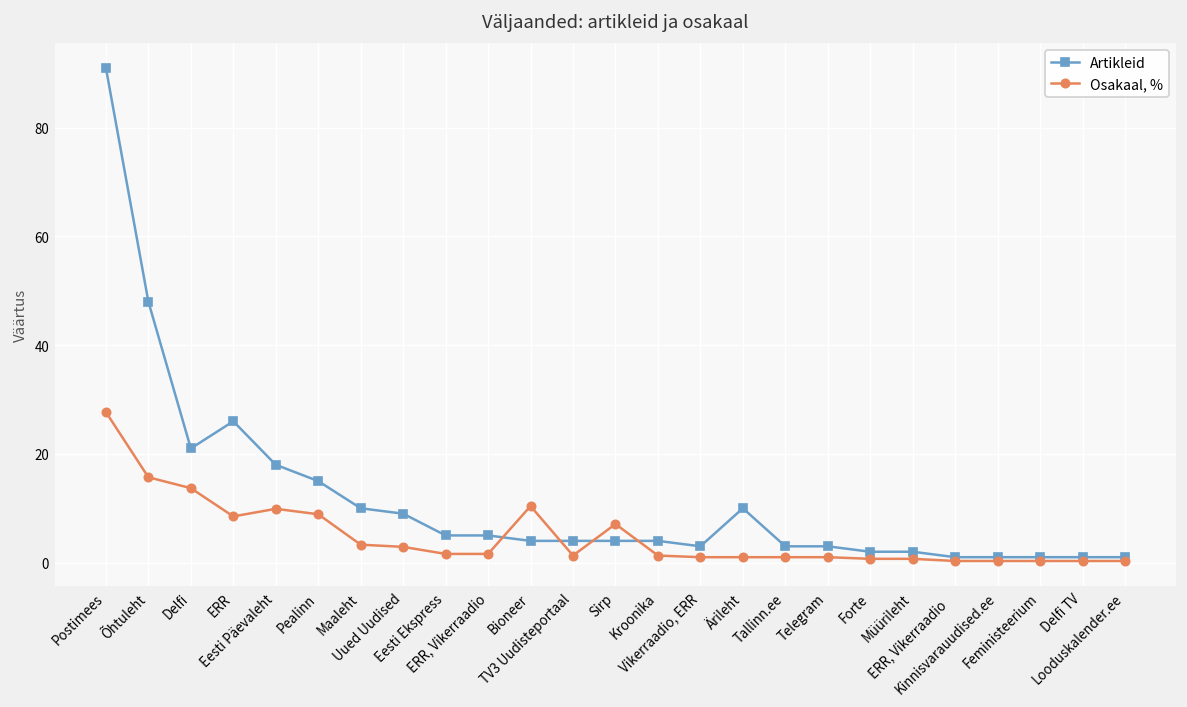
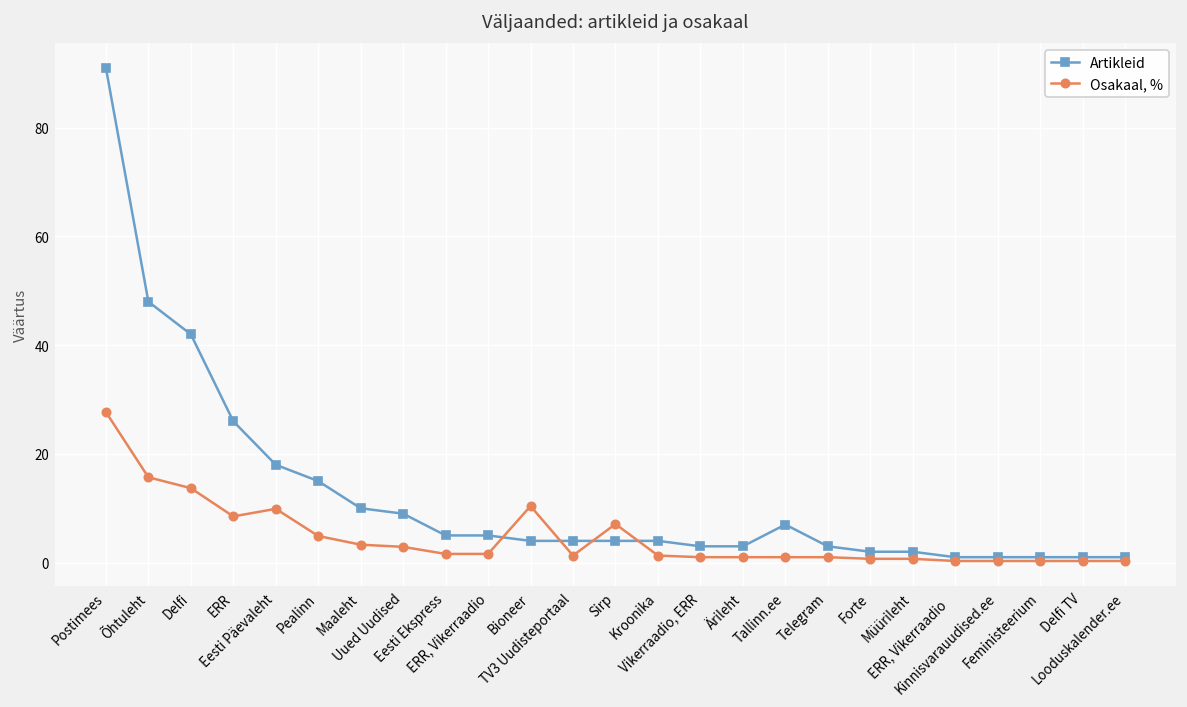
  {
    "Artikleid": {
      "Postimees": 91,
      "Õhtuleht": 48,
-     "Delfi": 21,
+     "Delfi": 42,
      "ERR": 26,
      "Eesti Päevaleht": 18,
      "Pealinn": 15,
      "Maaleht": 10,
      "Uued Uudised": 9,
      "Eesti Ekspress": 5,
      "Bioneer": 4,
      "TV3 Uudisteportaal": 4,
      "Sirp": 4,
      "Kroonika": 4,
      "Vikerraadio, ERR": 3,
-     "Ärileht": 10,
-     "Tallinn.ee": 3,
+     "Ärileht": 3,
+     "Tallinn.ee": 7,
      "Telegram": 3,
      "Forte": 2,
      "Müürileht": 2,
      "Kinnisvarauudised.ee": 1,
      "Feministeerium": 1,
      "Delfi TV": 1,
      "Looduskalender.ee": 1
    },
    "Osakaal, %": {
      "Postimees": 28,
      "Õhtuleht": 16,
      "Delfi": 14,
      "ERR": 9,
      "Eesti Päevaleht": 10,
-     "Pealinn": 9,
+     "Pealinn": 5,
      "Maaleht": 3,
      "Uued Uudised": 3,
      "Eesti Ekspress": 2,
      "Bioneer": 10,
      "TV3 Uudisteportaal": 1,
      "Sirp": 7,
      "Kroonika": 1,
      "Vikerraadio, ERR": 1,
      "Ärileht": 1,
      "Tallinn.ee": 1,
      "Telegram": 1,
      "Forte": 1,
      "Müürileht": 1,
      "Kinnisvarauudised.ee": 0,
      "Feministeerium": 0,
      "Delfi TV": 0,
      "Looduskalender.ee": 0
    }
  }
